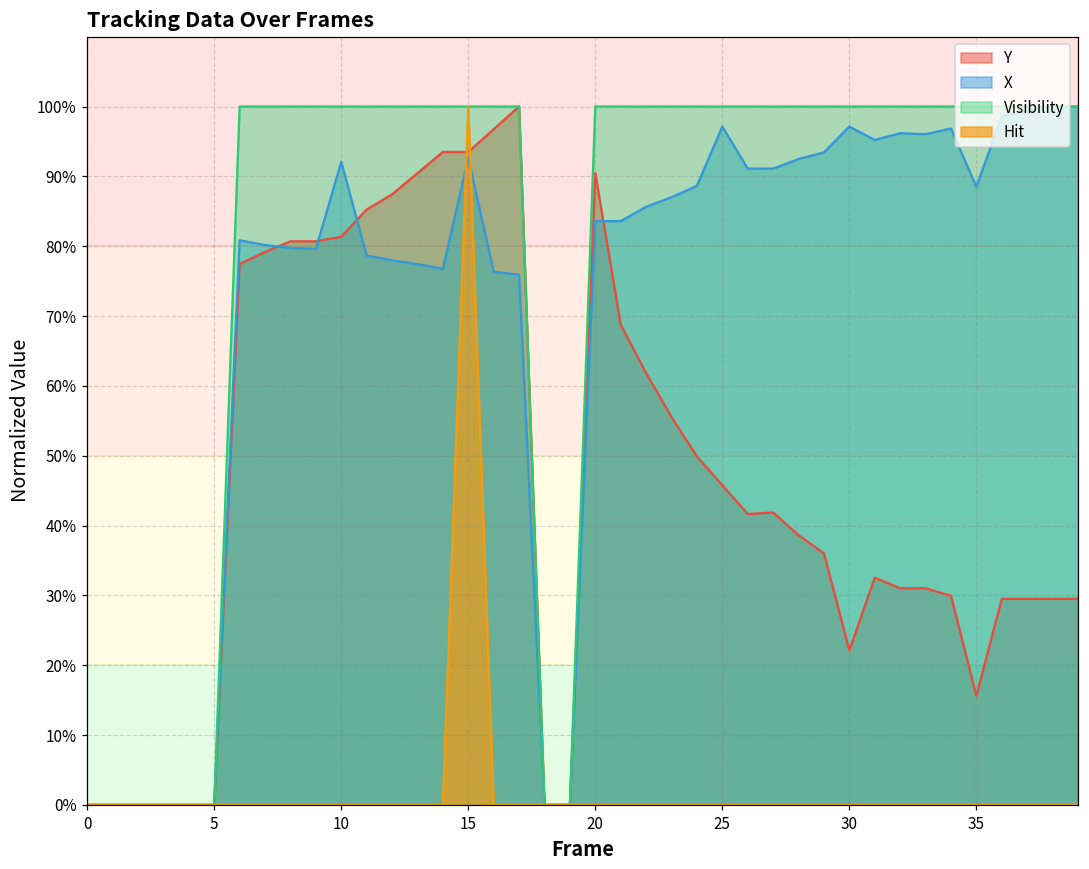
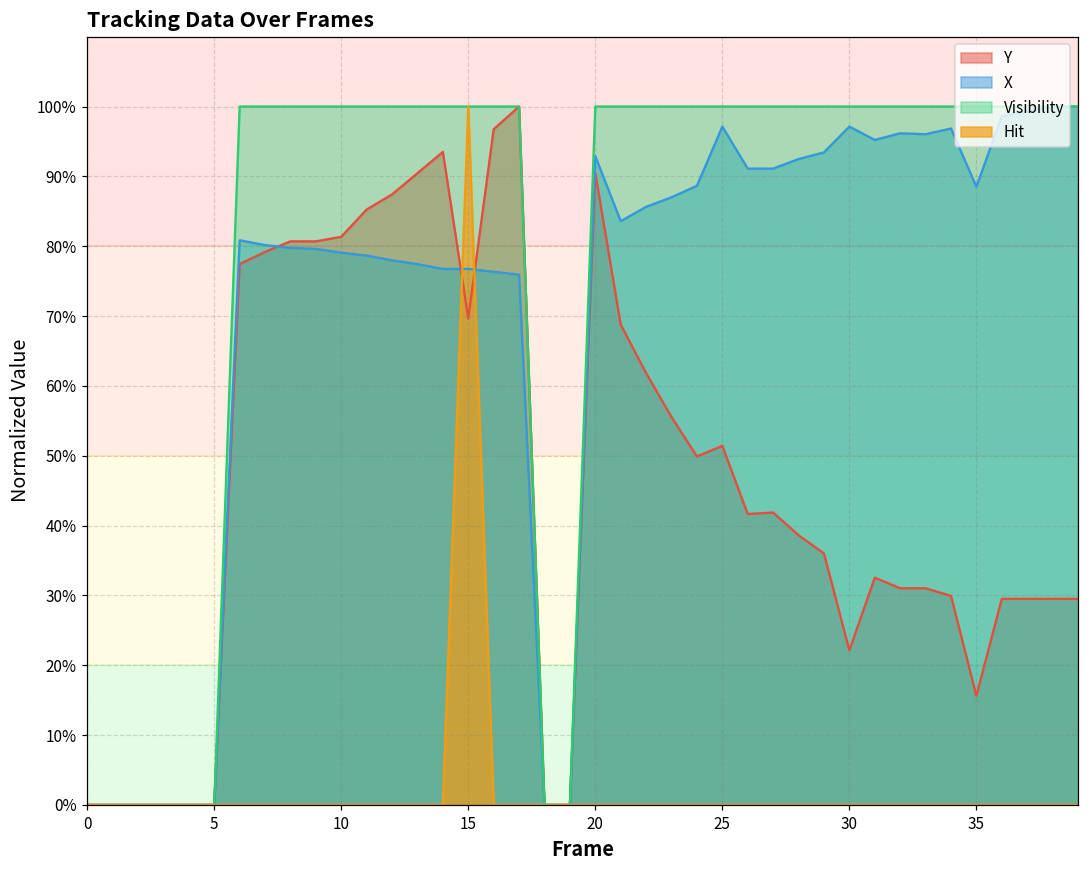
  {
    "Y": {
      "10": "81%",
-     "15": "93%",
+     "15": "70%",
      "20": "90%",
-     "25": "46%",
+     "25": "51%",
      "30": "22%",
      "35": "16%"
    },
    "X": {
-     "10": "92%",
-     "15": "93%",
-     "20": "84%",
+     "10": "79%",
+     "15": "77%",
+     "20": "93%",
      "25": "97%",
      "30": "97%",
      "35": "89%"
    },
    "Visibility": {
      "10": "100%",
      "20": "100%",
      "25": "100%",
      "30": "100%"
    },
    "Hit": {
      "10": "0%",
      "20": "0%",
      "25": "0%",
      "30": "0%",
      "35": "0%"
    }
  }
